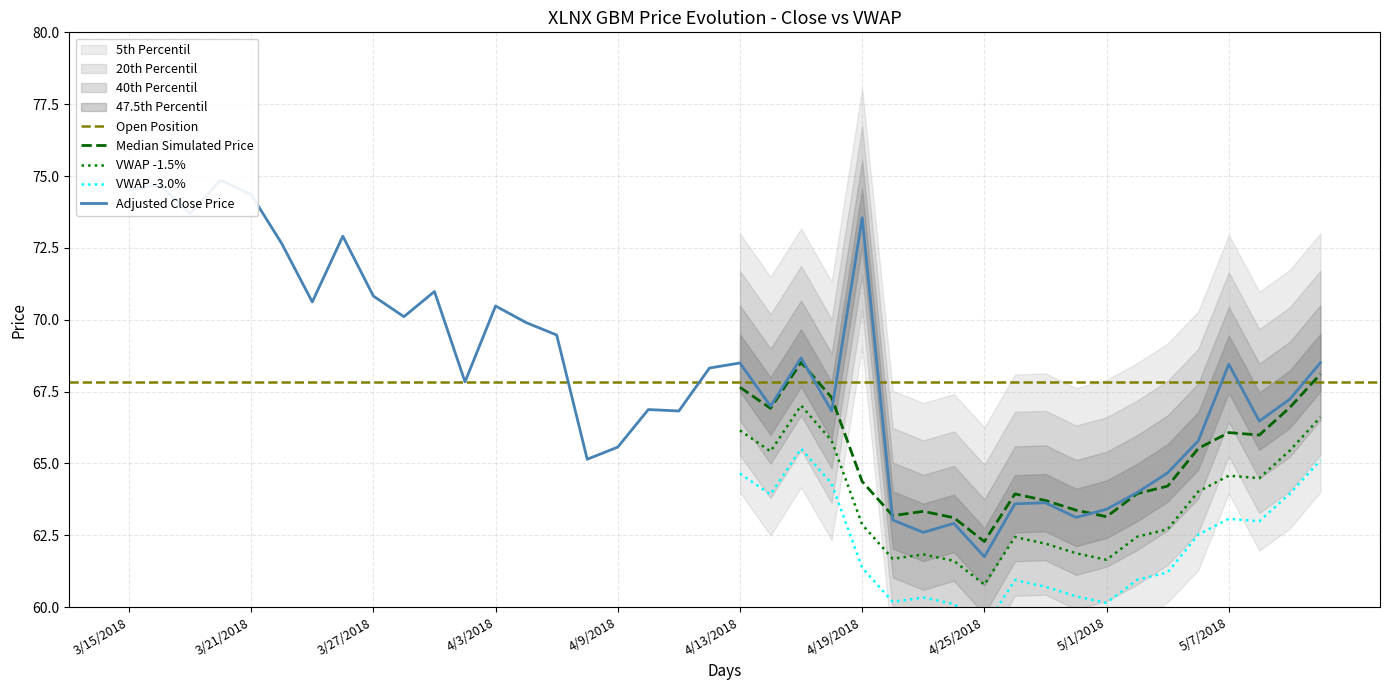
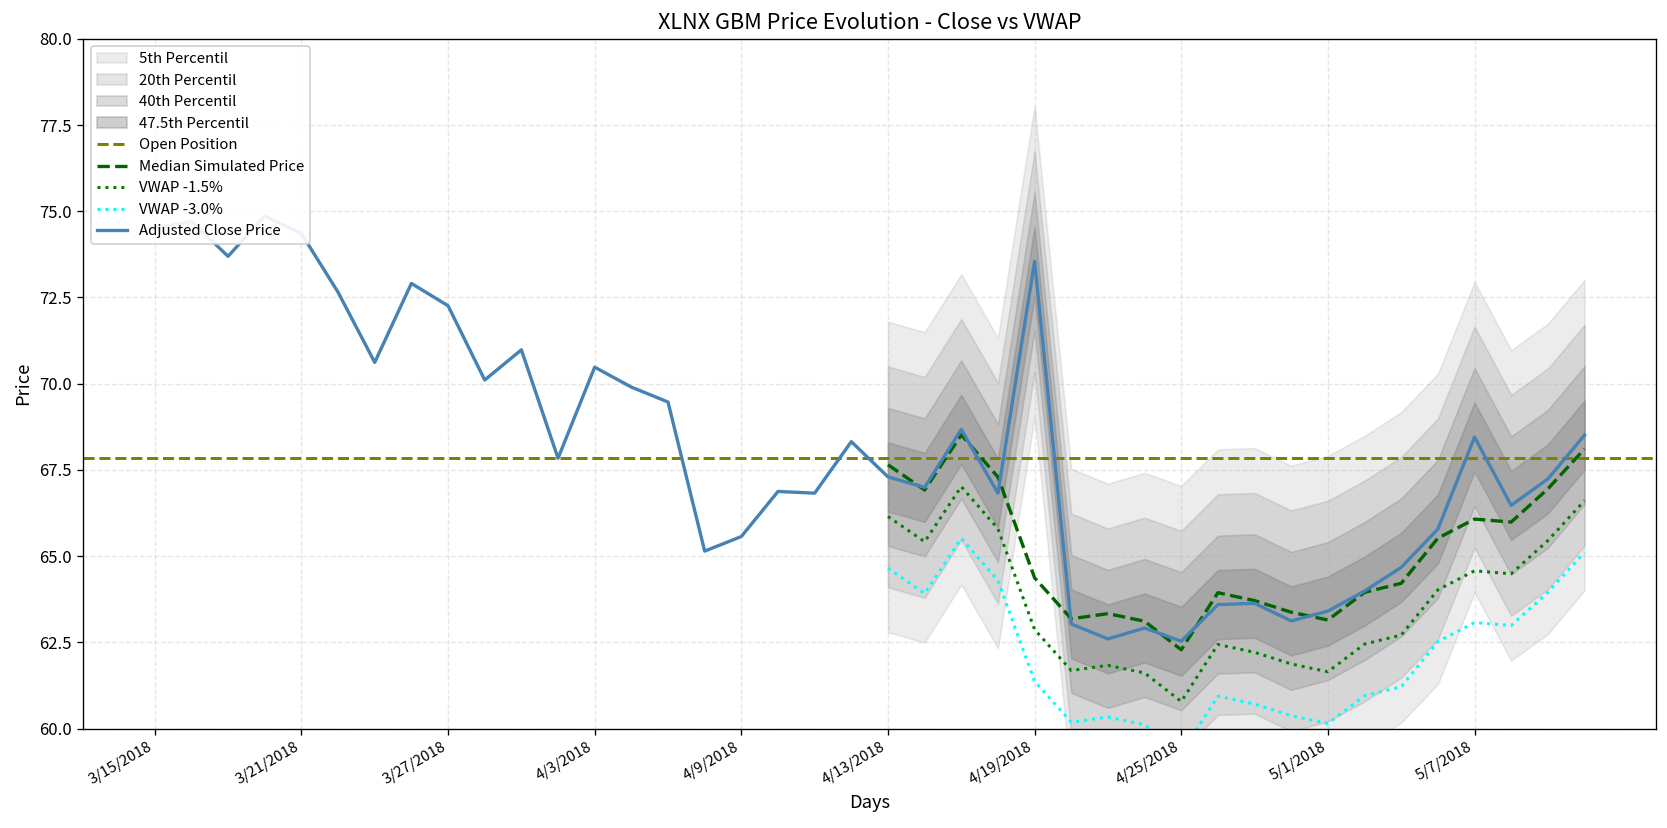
  {
    "VWAP -3.0%": {
      "4/13/2018": 64.6,
      "4/19/2018": 61.4,
      "5/1/2018": 60.1,
      "5/7/2018": 63.1
    },
    "Adjusted Close Price": {
-     "3/27/2018": 70.8,
+     "3/27/2018": 72.3,
      "4/3/2018": 70.5,
      "4/9/2018": 65.6,
-     "4/13/2018": 68.5,
+     "4/13/2018": 67.3,
      "4/19/2018": 73.5,
-     "4/25/2018": 61.8,
+     "4/25/2018": 62.5,
      "5/1/2018": 63.4,
      "5/7/2018": 68.5
    }
  }
